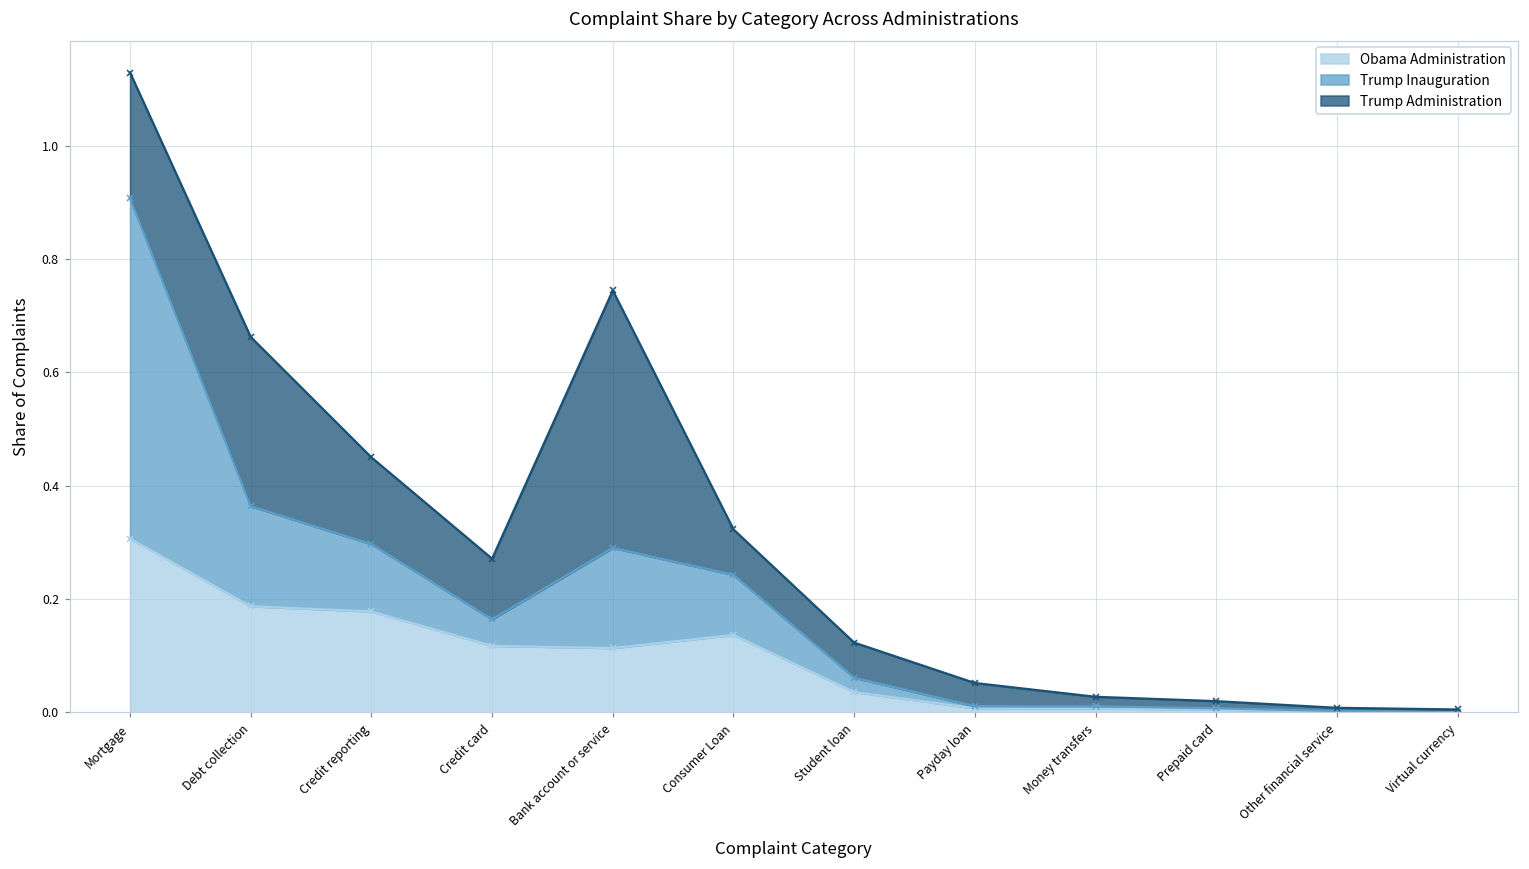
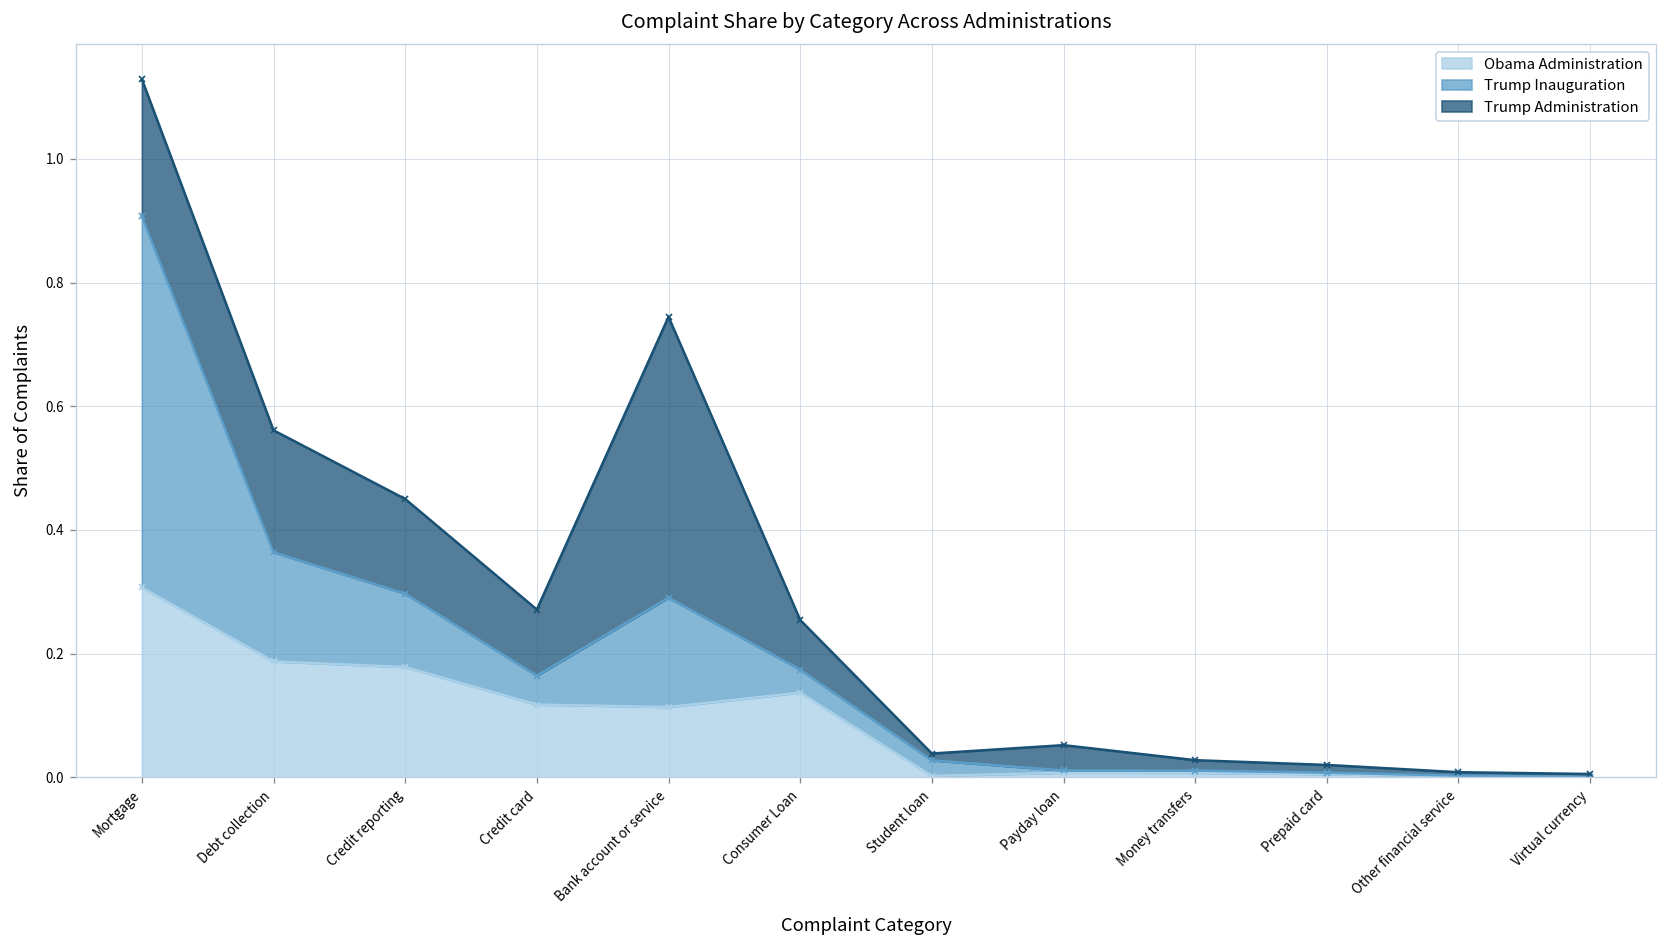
  {
    "Obama Administration": {
      "Mortgage": 0.31,
      "Debt collection": 0.19,
      "Credit reporting": 0.18,
      "Credit card": 0.12,
      "Bank account or service": 0.11,
      "Consumer Loan": 0.14,
-     "Student loan": 0.04
+     "Student loan": 0.00
    },
    "Trump Inauguration": {
      "Mortgage": 0.60,
      "Debt collection": 0.18,
      "Credit reporting": 0.12,
      "Credit card": 0.05,
      "Bank account or service": 0.18,
-     "Consumer Loan": 0.11,
+     "Consumer Loan": 0.04,
      "Student loan": 0.03
    },
    "Trump Administration": {
      "Mortgage": 0.22,
-     "Debt collection": 0.30,
+     "Debt collection": 0.20,
      "Credit reporting": 0.15,
      "Credit card": 0.11,
      "Bank account or service": 0.45,
      "Consumer Loan": 0.08,
-     "Student loan": 0.06,
+     "Student loan": 0.01,
      "Payday loan": 0.04,
      "Money transfers": 0.02,
      "Prepaid card": 0.01,
      "Other financial service": 0.01,
      "Virtual currency": 0.01
    }
  }
